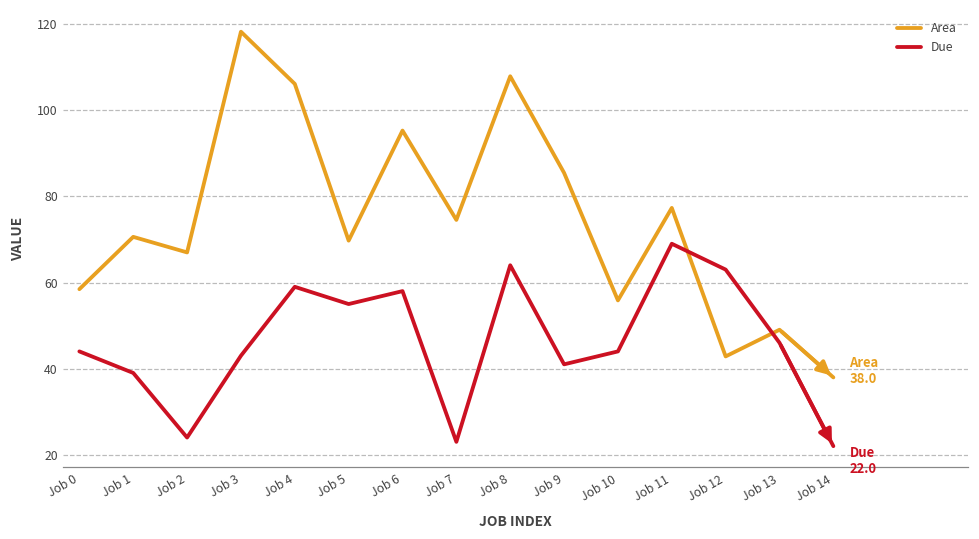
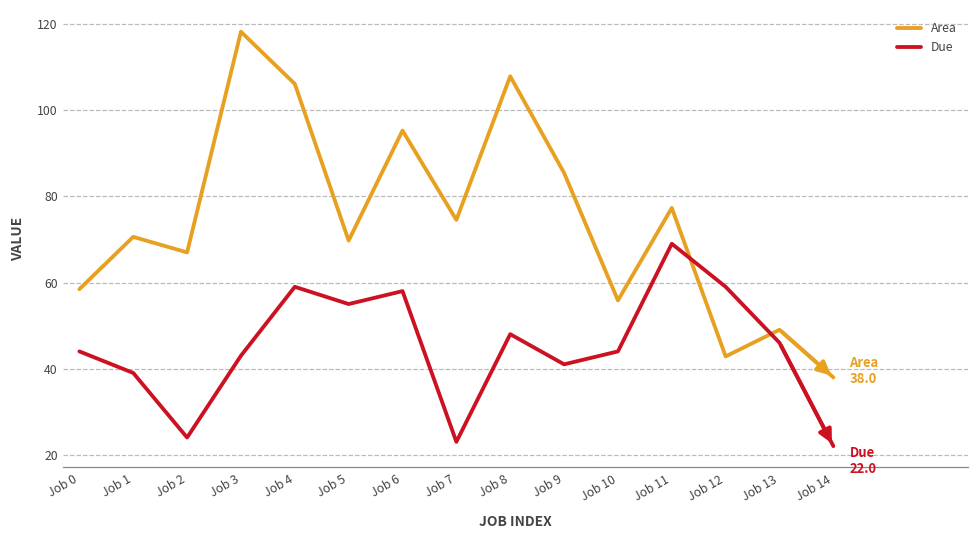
  {
    "Area": {
      "Job 14": 38.0
    },
    "Due": {
      "Job 0": 44,
      "Job 1": 39,
      "Job 2": 24,
      "Job 3": 43,
      "Job 4": 59,
      "Job 5": 55,
      "Job 6": 58,
      "Job 7": 23,
-     "Job 8": 64,
+     "Job 8": 48,
      "Job 9": 41,
      "Job 10": 44,
      "Job 11": 69,
-     "Job 12": 63,
+     "Job 12": 59,
      "Job 13": 46
    }
  }
